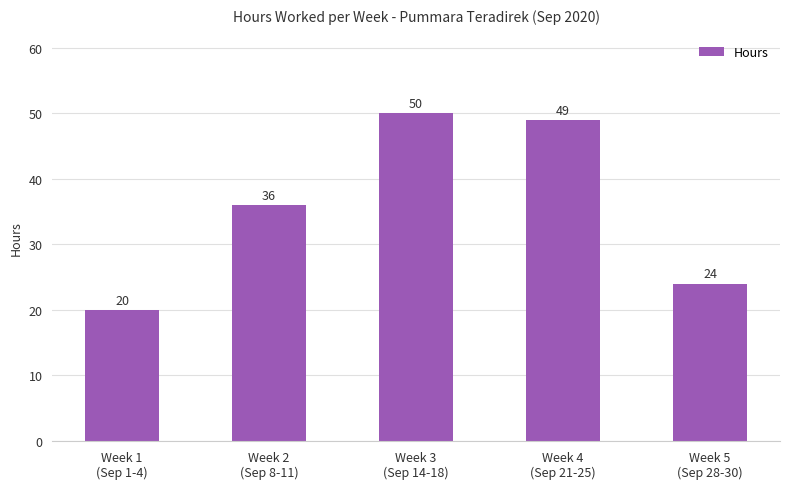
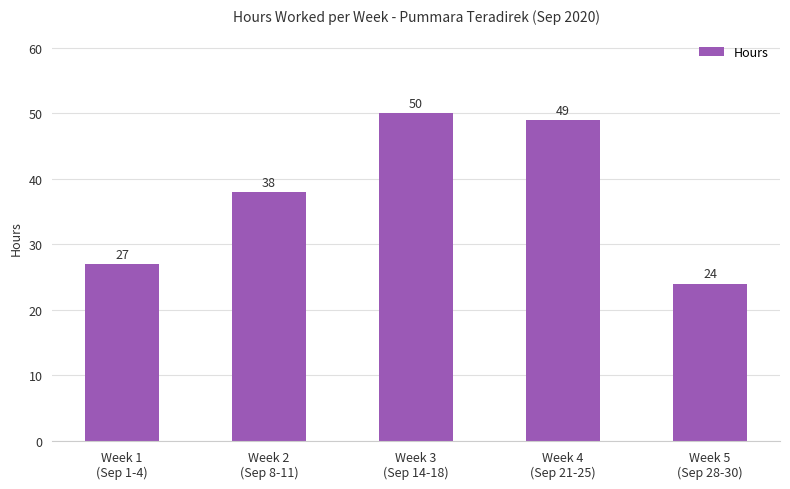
  {
-   "Week 1 (Sep 1-4)": 20,
-   "Week 2 (Sep 8-11)": 36,
+   "Week 1 (Sep 1-4)": 27,
+   "Week 2 (Sep 8-11)": 38,
    "Week 3 (Sep 14-18)": 50,
    "Week 4 (Sep 21-25)": 49,
    "Week 5 (Sep 28-30)": 24
  }
